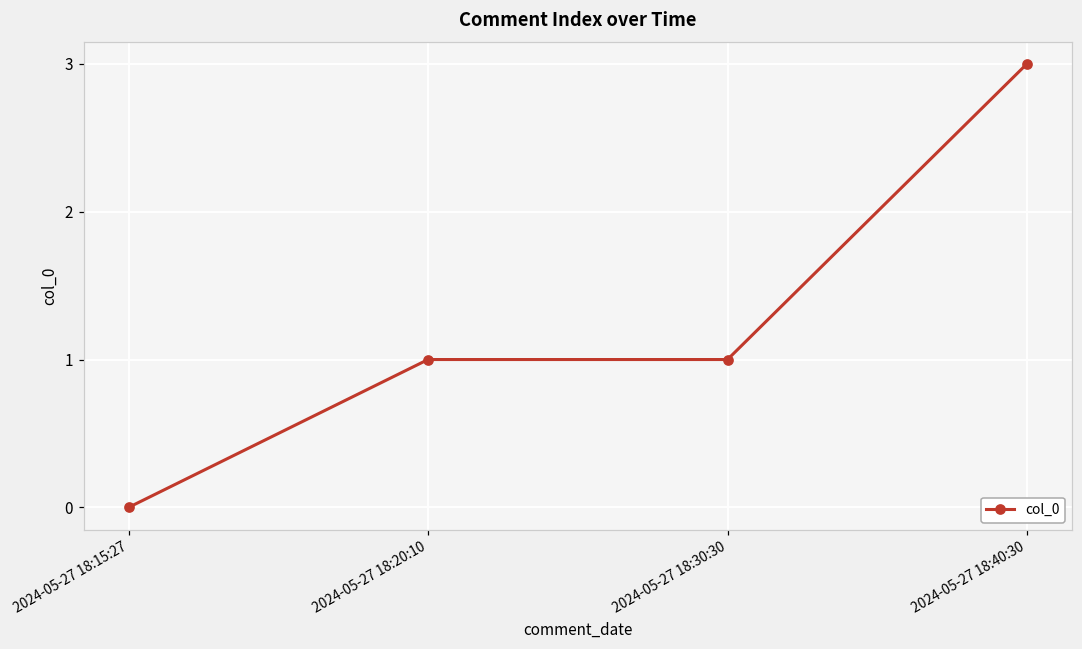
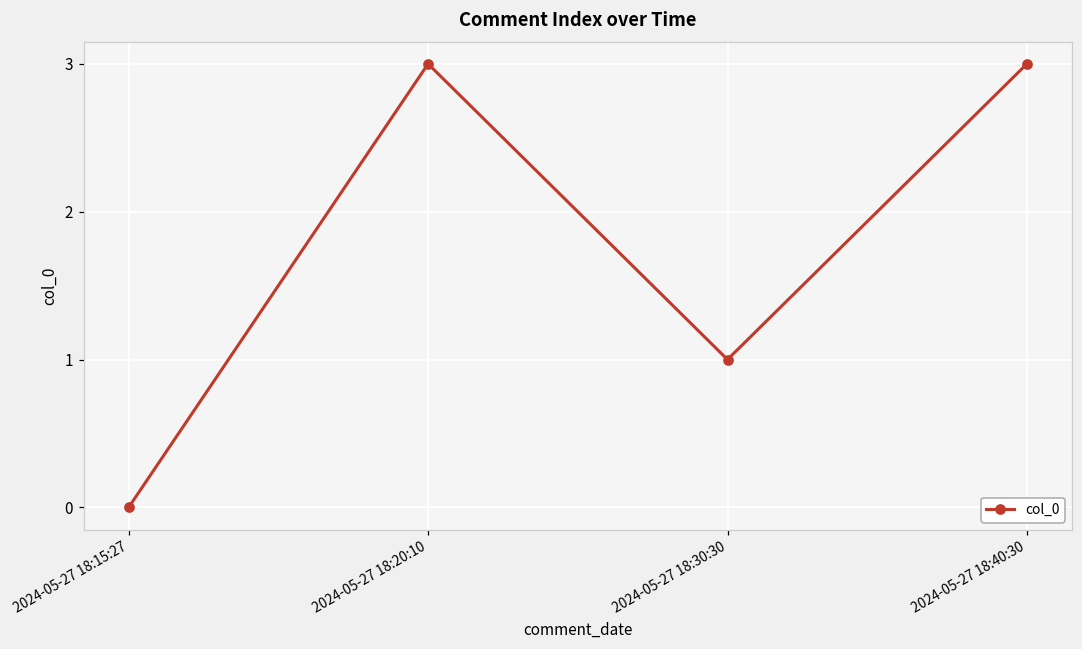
  {
    "2024-05-27 18:15:27": 0,
-   "2024-05-27 18:20:10": 1,
+   "2024-05-27 18:20:10": 3,
    "2024-05-27 18:30:30": 1,
    "2024-05-27 18:40:30": 3
  }
